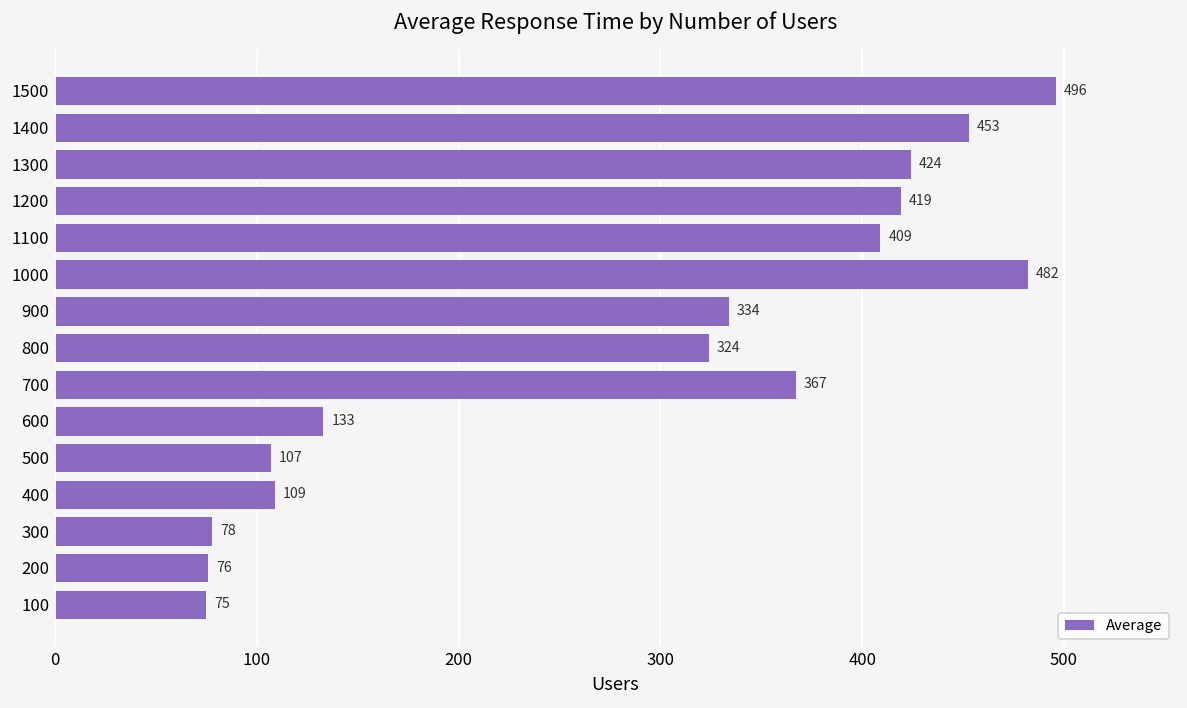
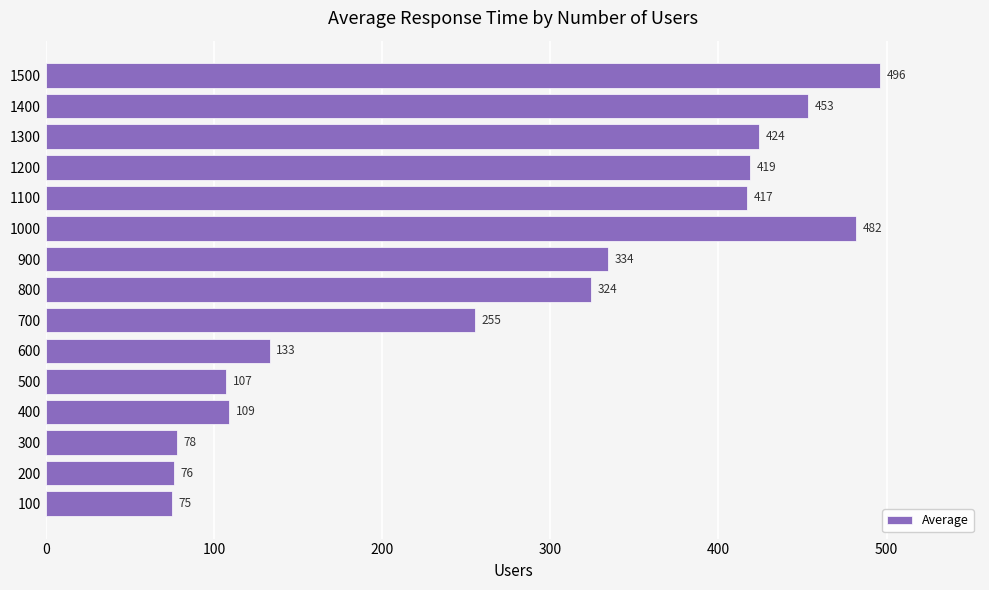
  {
    "1500": 496,
    "1400": 453,
    "1300": 424,
    "1200": 419,
-   "1100": 409,
+   "1100": 417,
    "1000": 482,
    "900": 334,
    "800": 324,
-   "700": 367,
+   "700": 255,
    "600": 133,
    "500": 107,
    "400": 109,
    "300": 78,
    "200": 76,
    "100": 75
  }
